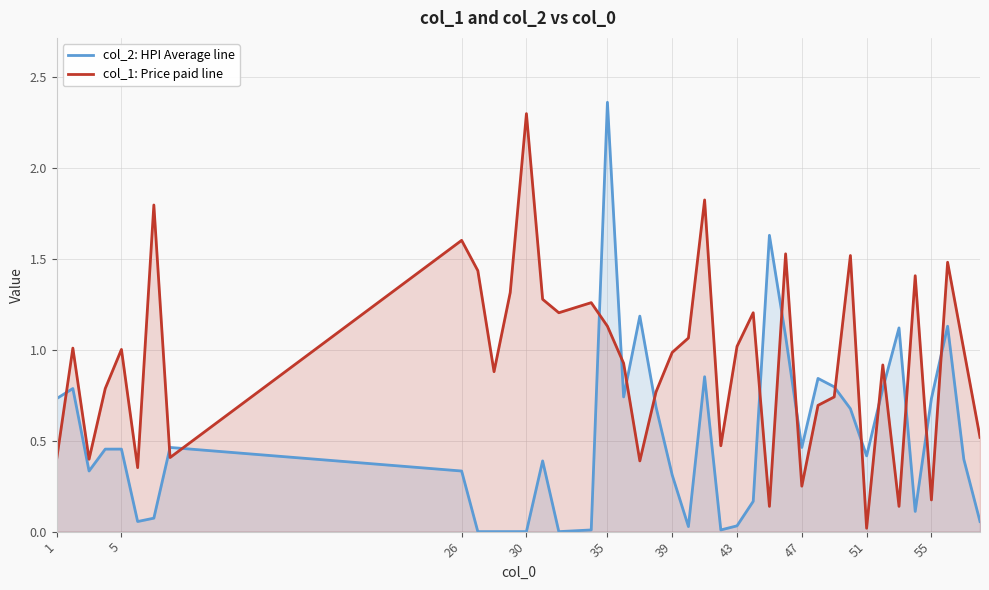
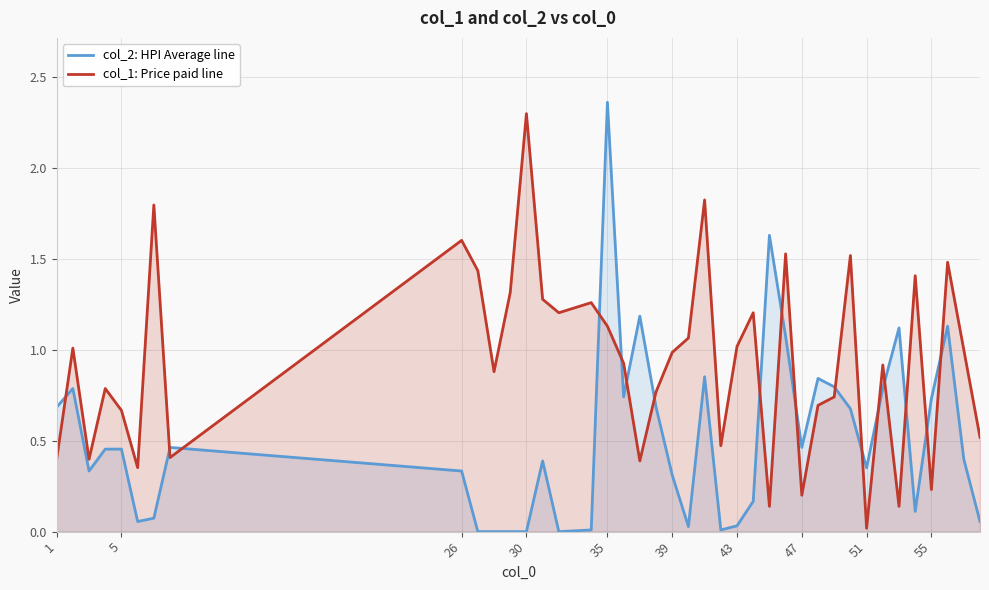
  {
    "col_2: HPI Average line": {
-     "1": 0.73,
+     "1": 0.68,
      "5": 0.45,
      "26": 0.33,
      "30": 0.00,
      "35": 2.36,
      "39": 0.31,
      "43": 0.03,
      "47": 0.46,
-     "51": 0.42,
+     "51": 0.35,
      "55": 0.73
    },
    "col_1: Price paid line": {
      "1": 0.40,
-     "5": 1.00,
+     "5": 0.67,
      "26": 1.60,
      "30": 2.30,
      "35": 1.13,
      "39": 0.99,
      "43": 1.02,
-     "47": 0.25,
+     "47": 0.20,
      "51": 0.02,
-     "55": 0.17
+     "55": 0.23
    }
  }
